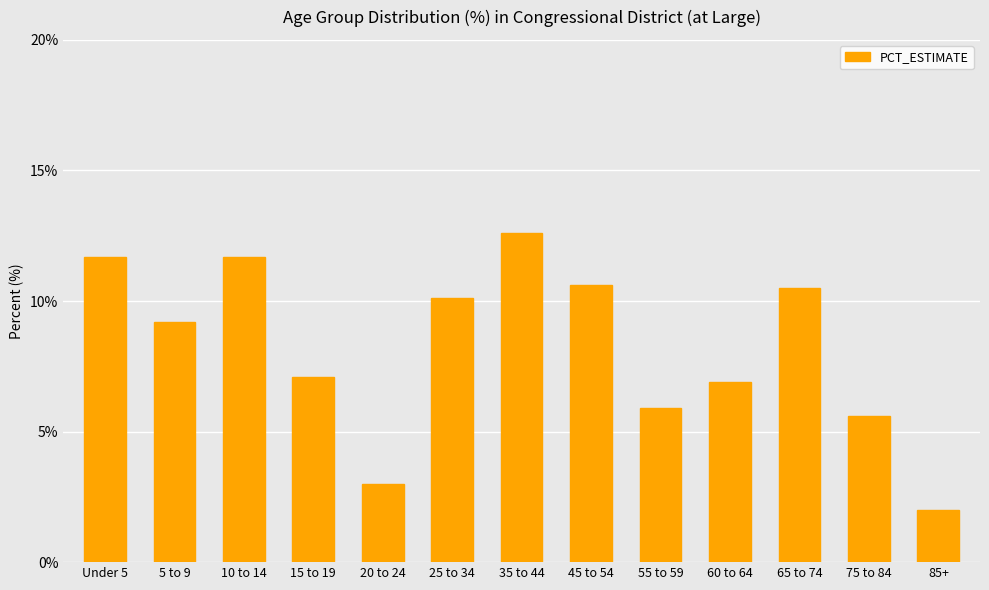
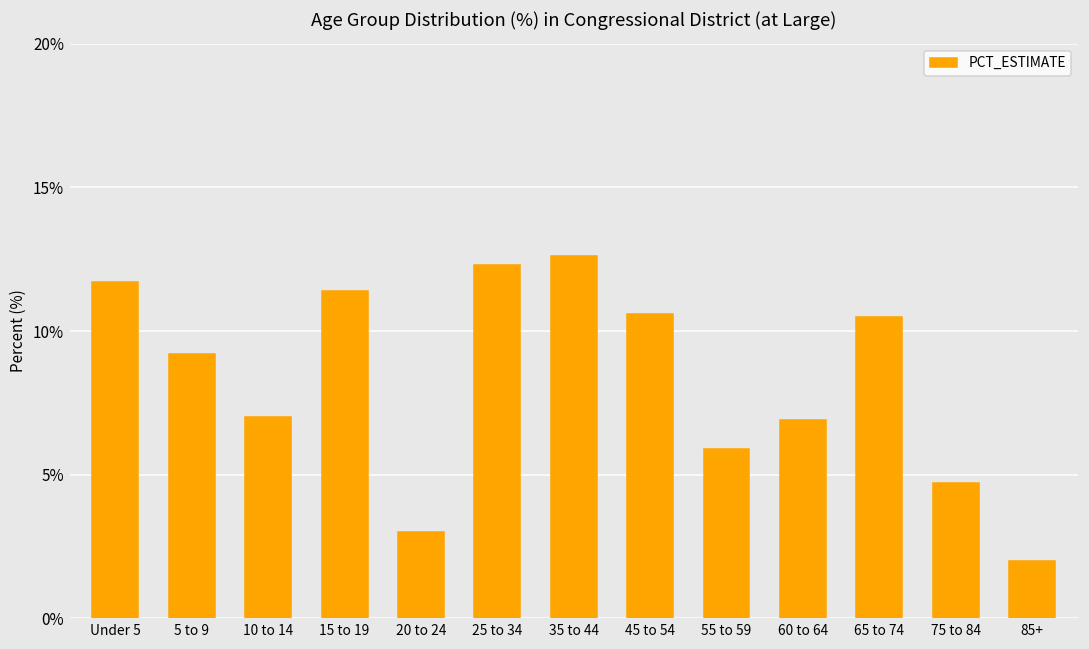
  {
    "Under 5": "11.7%",
    "5 to 9": "9.2%",
-   "10 to 14": "11.7%",
-   "15 to 19": "7.1%",
+   "10 to 14": "7.0%",
+   "15 to 19": "11.4%",
    "20 to 24": "3.0%",
-   "25 to 34": "10.1%",
+   "25 to 34": "12.3%",
    "35 to 44": "12.6%",
    "45 to 54": "10.6%",
    "55 to 59": "5.9%",
    "60 to 64": "6.9%",
    "65 to 74": "10.5%",
-   "75 to 84": "5.6%",
+   "75 to 84": "4.7%",
    "85+": "2.0%"
  }
